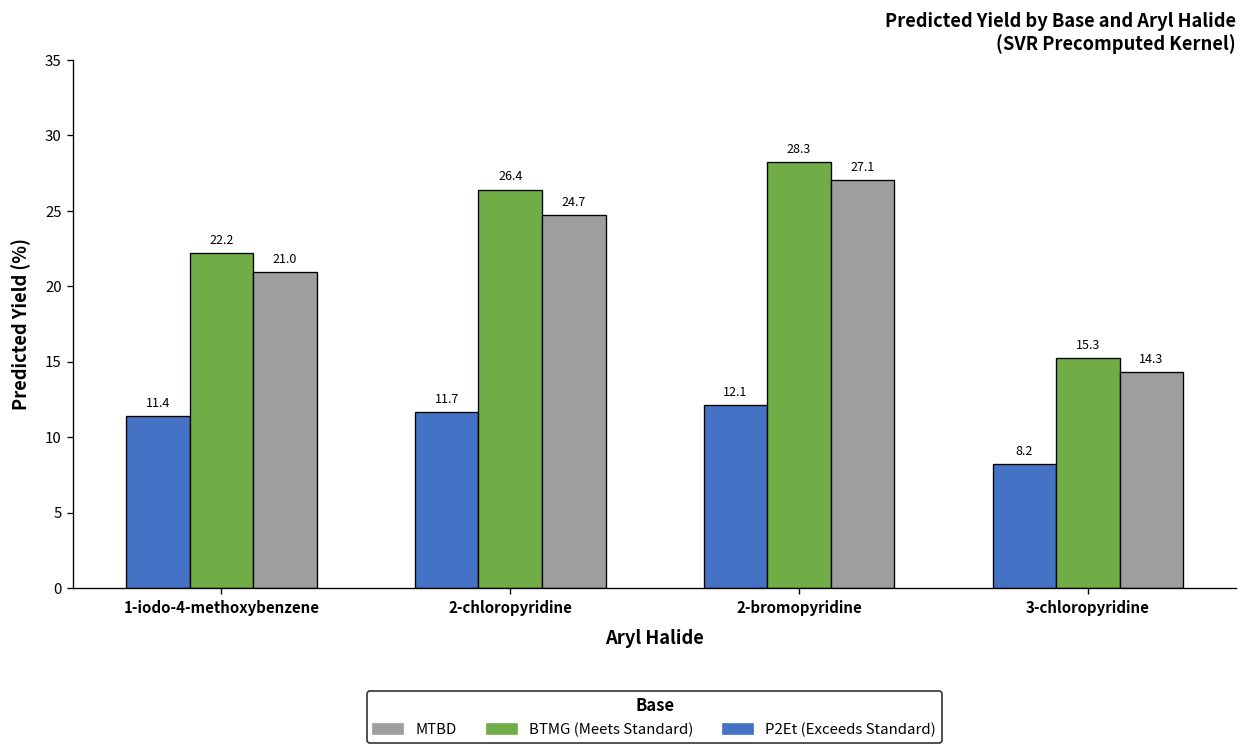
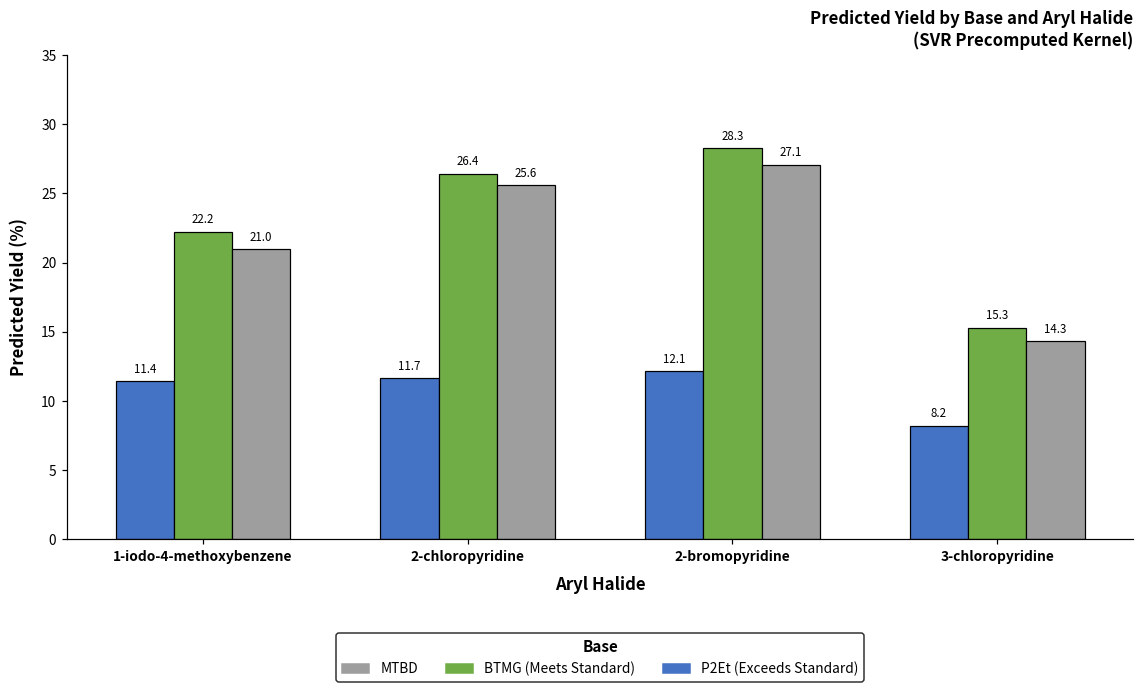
  {
    "MTBD": {
      "1-iodo-4-methoxybenzene": 21.0,
-     "2-chloropyridine": 24.7,
+     "2-chloropyridine": 25.6,
      "2-bromopyridine": 27.1,
      "3-chloropyridine": 14.3
    }
  }
